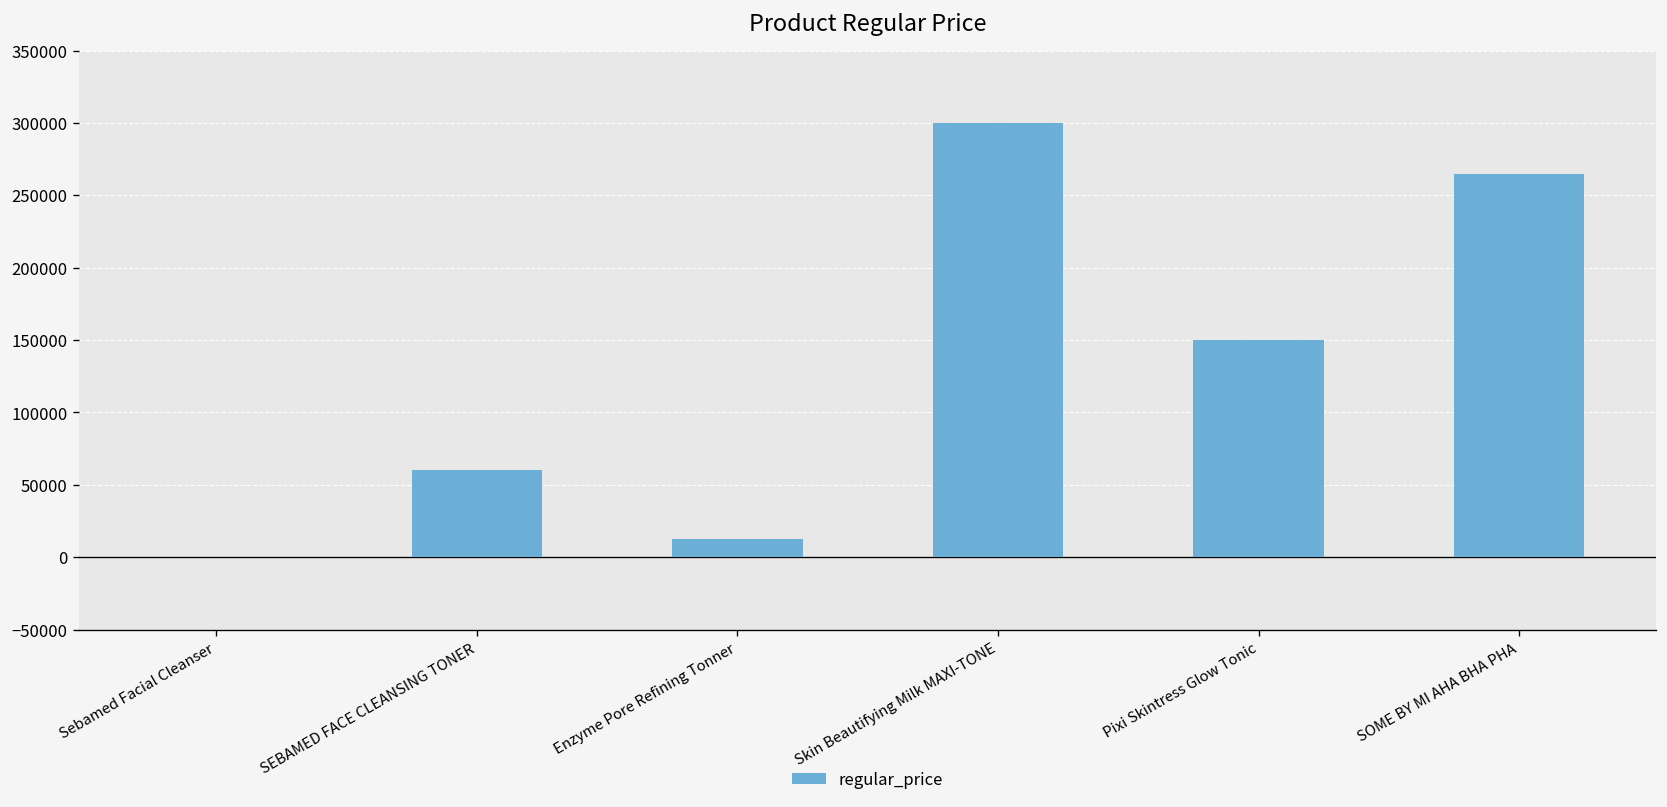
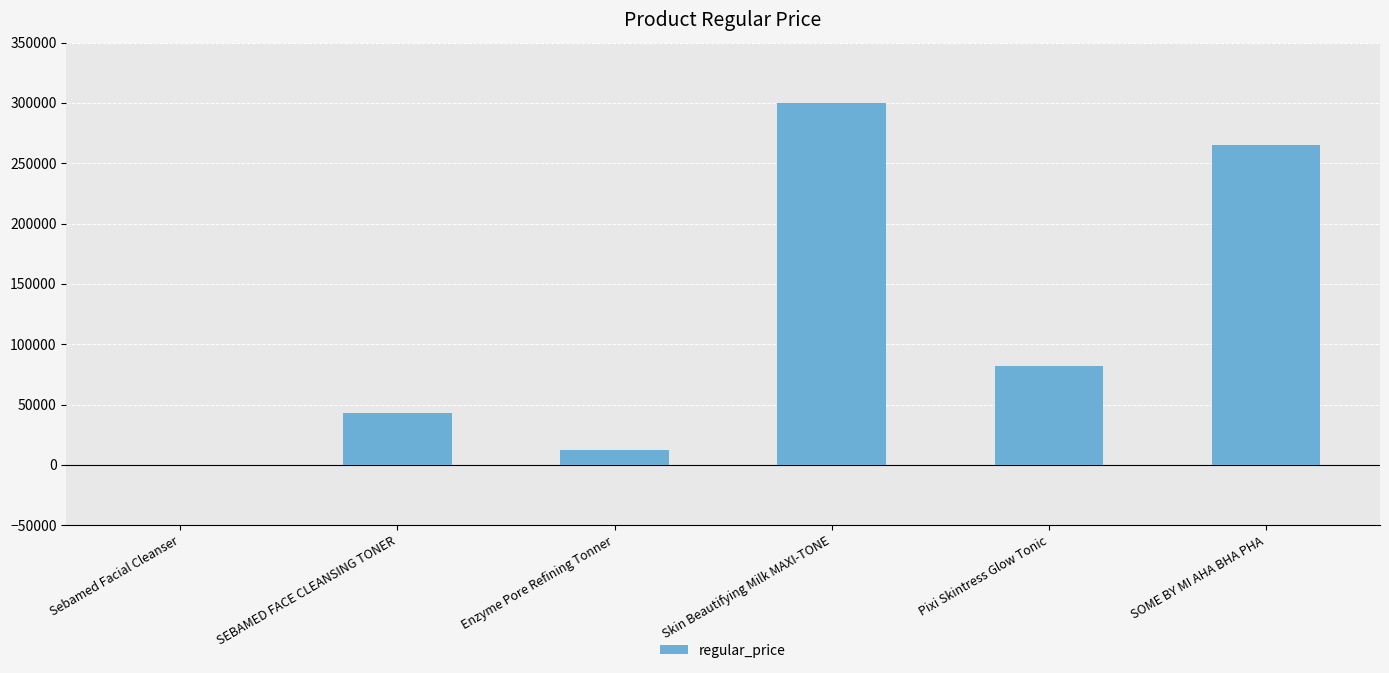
  {
    "Sebamed Facial Cleanser": 0,
-   "SEBAMED FACE CLEANSING TONER": 60000,
+   "SEBAMED FACE CLEANSING TONER": 43000,
    "Enzyme Pore Refining Tonner": 12000,
    "Skin Beautifying Milk MAXI-TONE": 300000,
-   "Pixi Skintress Glow Tonic": 150000,
+   "Pixi Skintress Glow Tonic": 82000,
    "SOME BY MI AHA BHA PHA": 265000
  }
